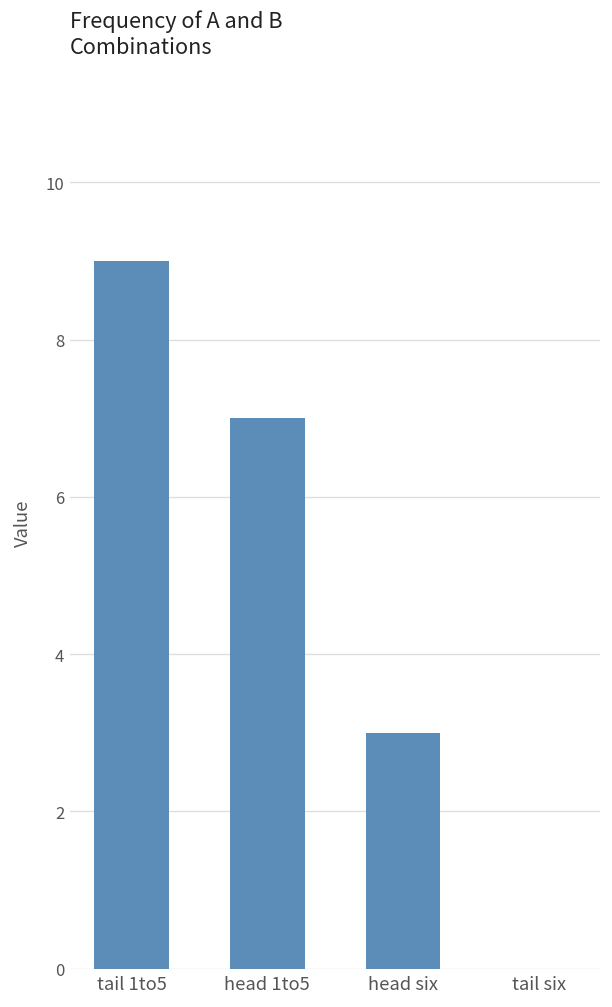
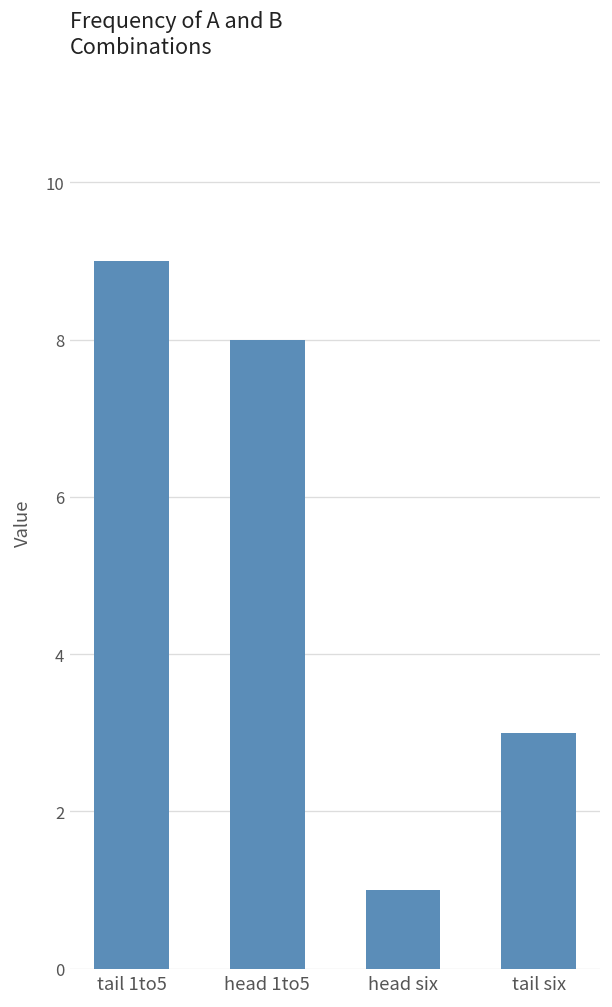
  {
    "tail 1to5": 9,
-   "head 1to5": 7,
-   "head six": 3,
-   "tail six": 0
+   "head 1to5": 8,
+   "head six": 1,
+   "tail six": 3
  }
